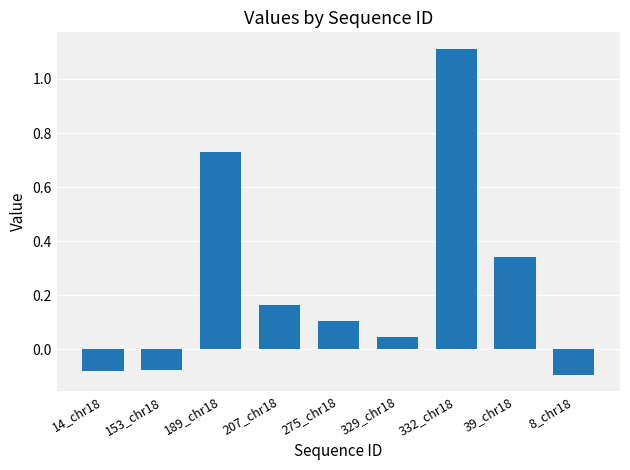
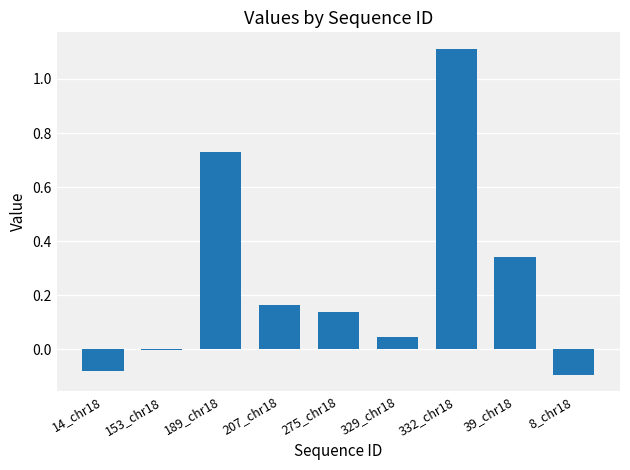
  {
    "14_chr18": -0.08,
-   "153_chr18": -0.08,
+   "153_chr18": 0.00,
    "189_chr18": 0.73,
    "207_chr18": 0.17,
-   "275_chr18": 0.10,
+   "275_chr18": 0.14,
    "329_chr18": 0.05,
    "332_chr18": 1.11,
    "39_chr18": 0.34,
    "8_chr18": -0.09
  }
